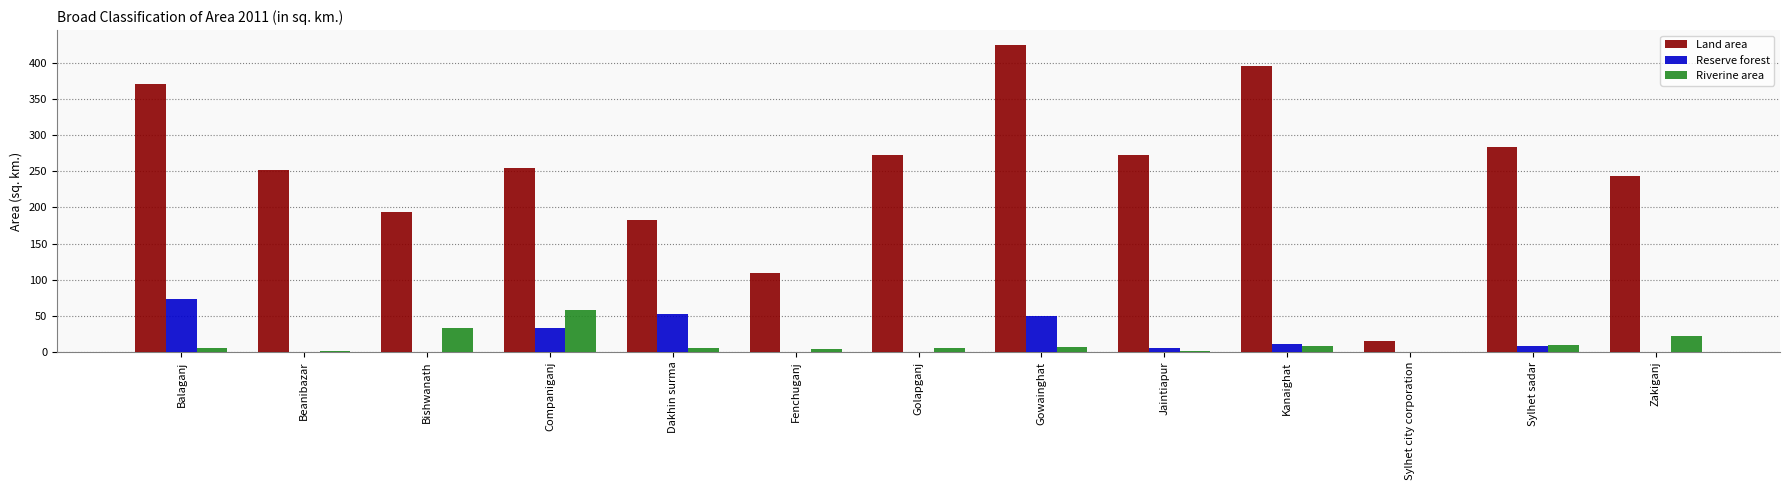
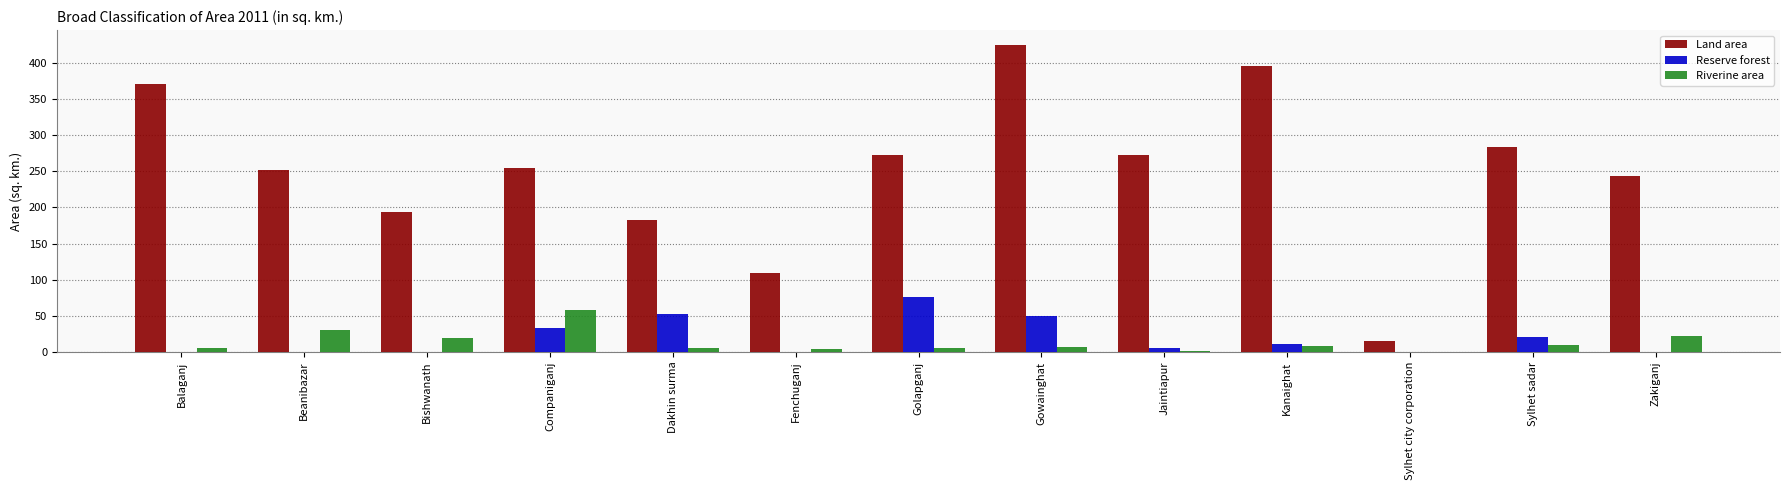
  {
    "Land area": {
      "Balaganj": 370,
      "Beanibazar": 250,
      "Bishwanath": 190,
      "Companiganj": 260,
      "Dakhin surma": 180,
      "Fenchuganj": 110,
      "Golapganj": 270,
      "Gowainghat": 420,
      "Jaintiapur": 270,
      "Kanaighat": 400,
      "Sylhet city corporation": 20,
      "Sylhet sadar": 280,
      "Zakiganj": 240
    },
    "Reserve forest": {
-     "Balaganj": 70,
+     "Balaganj": 0,
      "Beanibazar": 0,
      "Bishwanath": 0,
      "Companiganj": 30,
      "Dakhin surma": 50,
      "Fenchuganj": 0,
-     "Golapganj": 0,
+     "Golapganj": 80,
      "Gowainghat": 50,
      "Jaintiapur": 10,
      "Kanaighat": 10,
      "Sylhet city corporation": 0,
-     "Sylhet sadar": 10,
+     "Sylhet sadar": 20,
      "Zakiganj": 0
    },
    "Riverine area": {
      "Balaganj": 0,
-     "Beanibazar": 0,
-     "Bishwanath": 30,
+     "Beanibazar": 30,
+     "Bishwanath": 20,
      "Companiganj": 60,
      "Dakhin surma": 10,
      "Fenchuganj": 0,
      "Golapganj": 10,
      "Gowainghat": 10,
      "Kanaighat": 10,
      "Sylhet city corporation": 0,
      "Sylhet sadar": 10,
      "Zakiganj": 20
    }
  }
